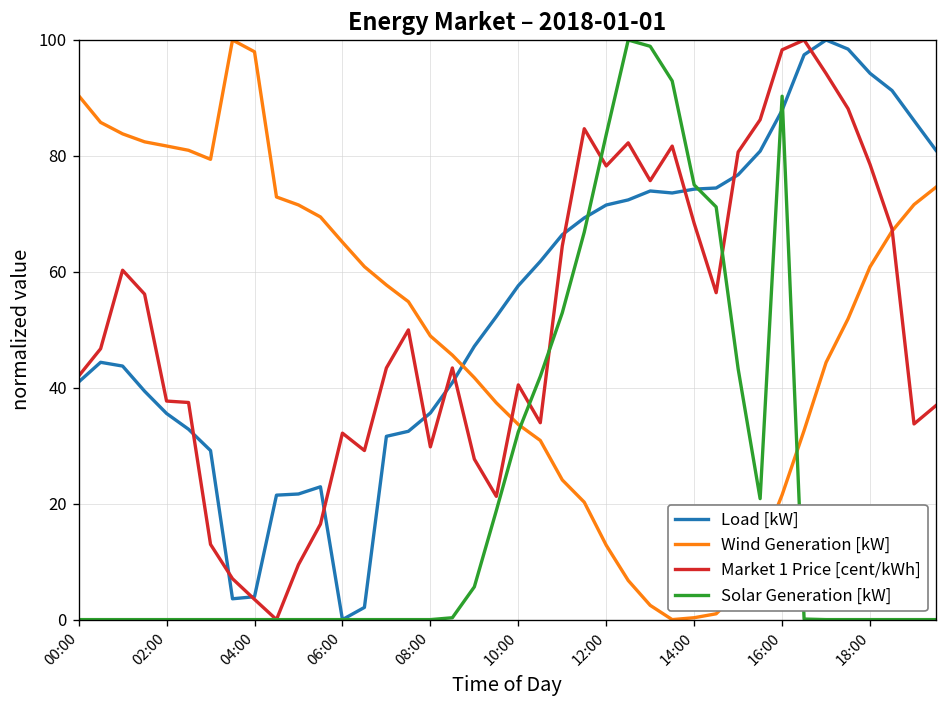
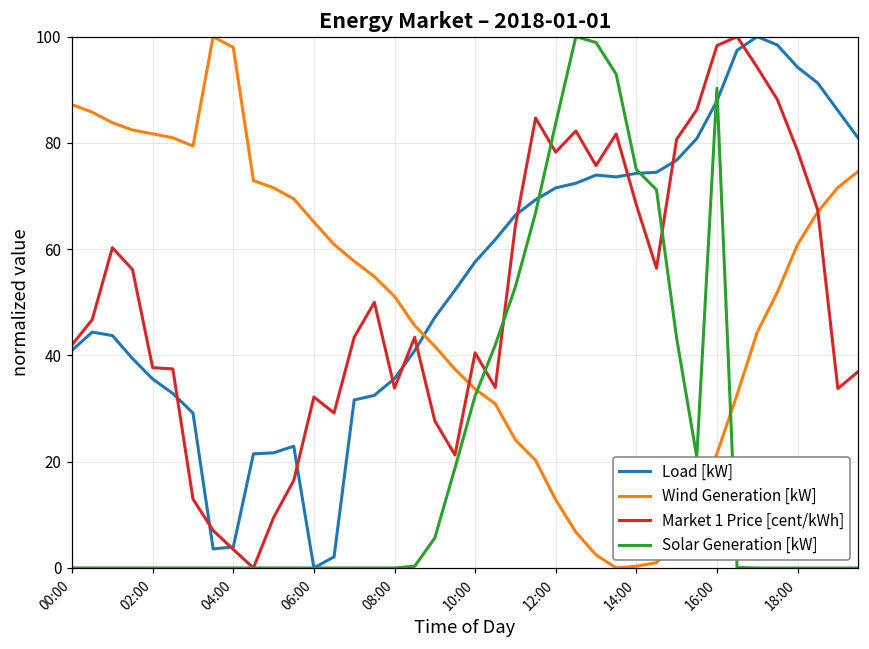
  {
    "Load [kW]": {
      "00:00": 41,
      "02:00": 36,
      "08:00": 36,
      "10:00": 58,
      "12:00": 72,
      "14:00": 74,
      "16:00": 88,
      "18:00": 94
    },
    "Wind Generation [kW]": {
-     "00:00": 90,
+     "00:00": 87,
      "02:00": 82,
      "04:00": 98,
      "06:00": 65,
-     "08:00": 49,
+     "08:00": 51,
      "10:00": 34,
      "12:00": 13,
      "14:00": 0,
      "16:00": 22,
      "18:00": 61
    },
    "Market 1 Price [cent/kWh]": {
      "00:00": 42,
      "02:00": 38,
      "06:00": 32,
-     "08:00": 30,
+     "08:00": 34,
      "10:00": 40,
      "12:00": 78,
      "14:00": 68,
      "16:00": 98,
      "18:00": 79
    },
    "Solar Generation [kW]": {
      "00:00": 0,
      "02:00": 0,
      "04:00": 0,
      "08:00": 0,
      "10:00": 32,
      "12:00": 84,
      "14:00": 75,
      "16:00": 90,
      "18:00": 0
    }
  }
